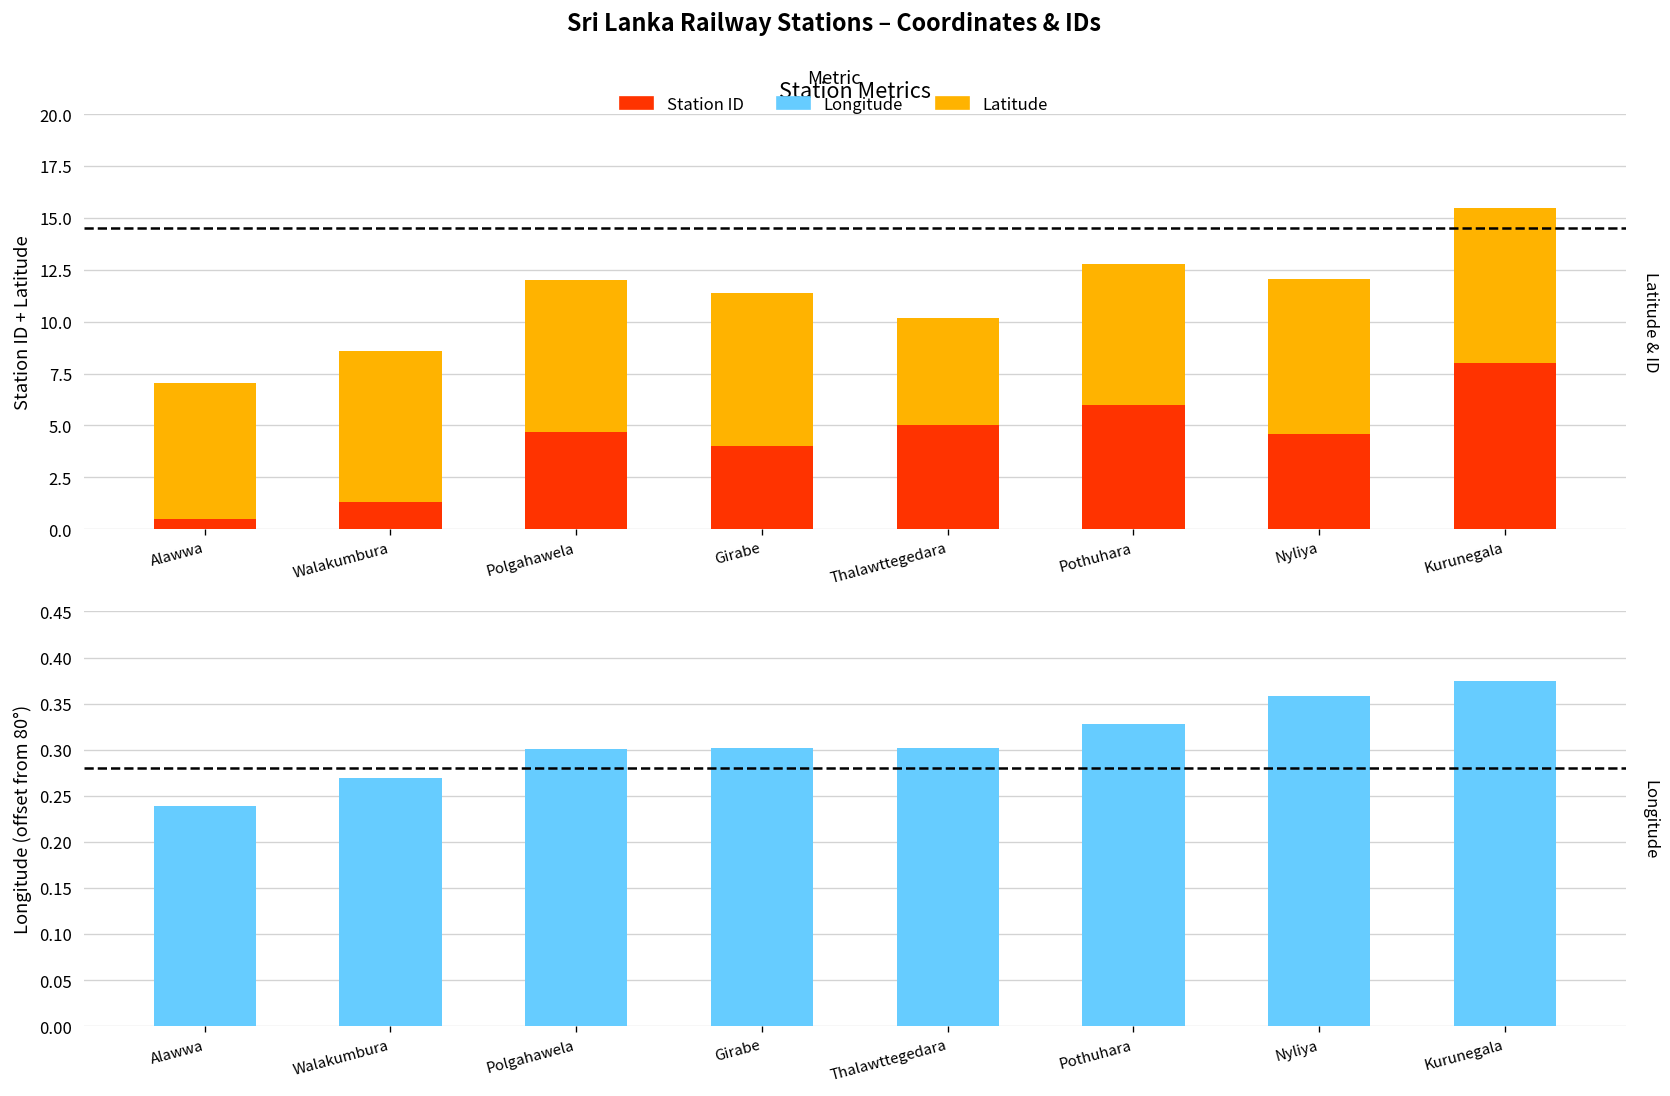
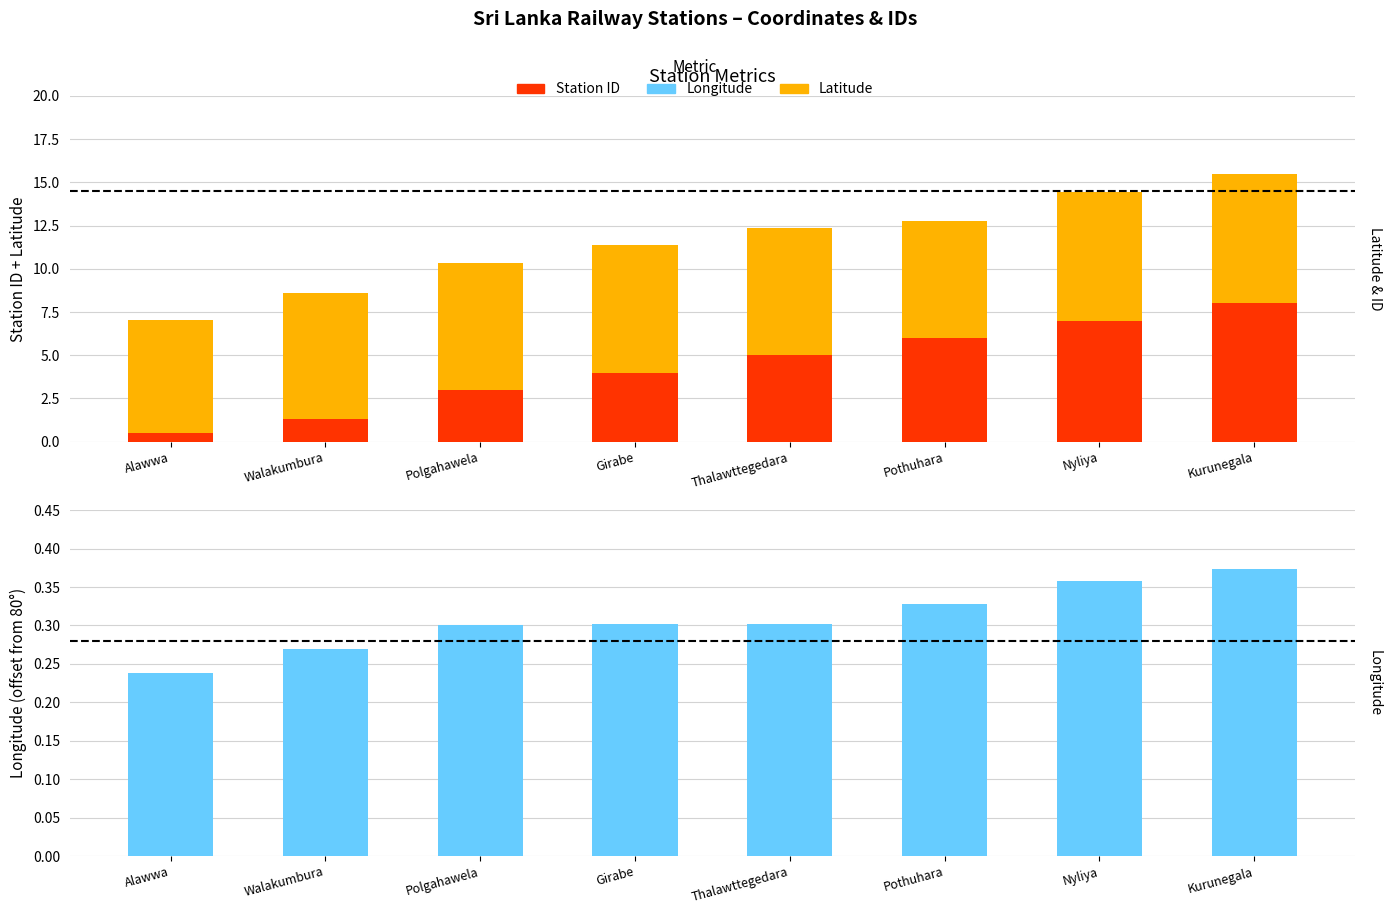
  {
    "Station Metrics": {
      "Station ID": {
        "Alawwa": 0.5,
        "Walakumbura": 1.3,
-       "Polgahawela": 4.7,
+       "Polgahawela": 3.0,
        "Girabe": 4.0,
        "Thalawttegedara": 5.0,
        "Pothuhara": 6.0,
-       "Nyliya": 4.6,
+       "Nyliya": 7.0,
        "Kurunegala": 8.0
      },
      "Latitude": {
        "Alawwa": 6.6,
        "Walakumbura": 7.3,
        "Polgahawela": 7.3,
        "Girabe": 7.4,
-       "Thalawttegedara": 5.2,
+       "Thalawttegedara": 7.4,
        "Pothuhara": 6.8,
        "Nyliya": 7.4,
        "Kurunegala": 7.5
      }
    }
  }
